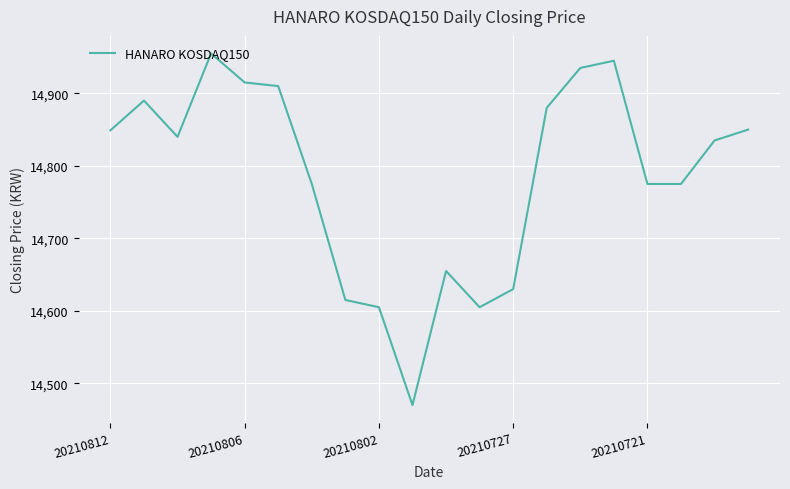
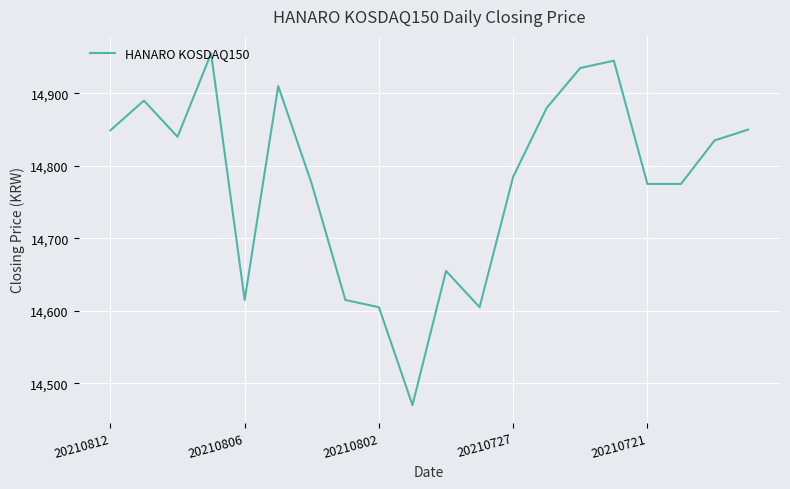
  {
    "20210812": "14,850",
-   "20210806": "14,920",
+   "20210806": "14,620",
    "20210802": "14,610",
-   "20210727": "14,630",
+   "20210727": "14,790",
    "20210721": "14,780"
  }
